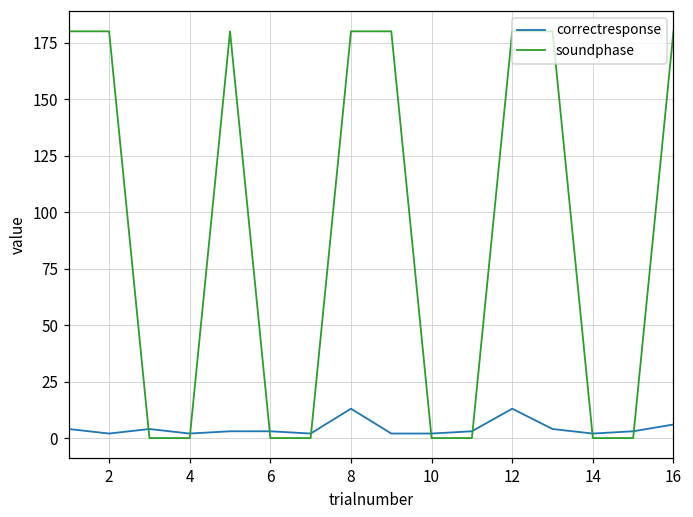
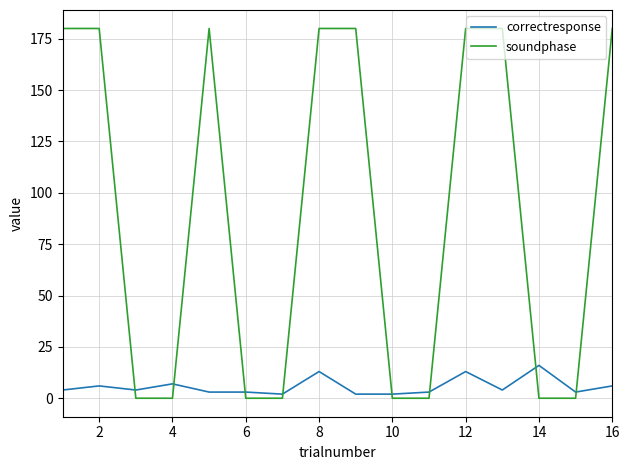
  {
    "correctresponse": {
-     "2": 2,
-     "4": 2,
+     "2": 6,
+     "4": 7,
      "6": 3,
      "8": 13,
      "10": 2,
      "12": 13,
-     "14": 2,
+     "14": 16,
      "16": 6
    },
    "soundphase": {
      "2": 180,
      "4": 0,
      "6": 0,
      "8": 180,
      "10": 0,
      "12": 180,
      "14": 0,
      "16": 180
    }
  }
